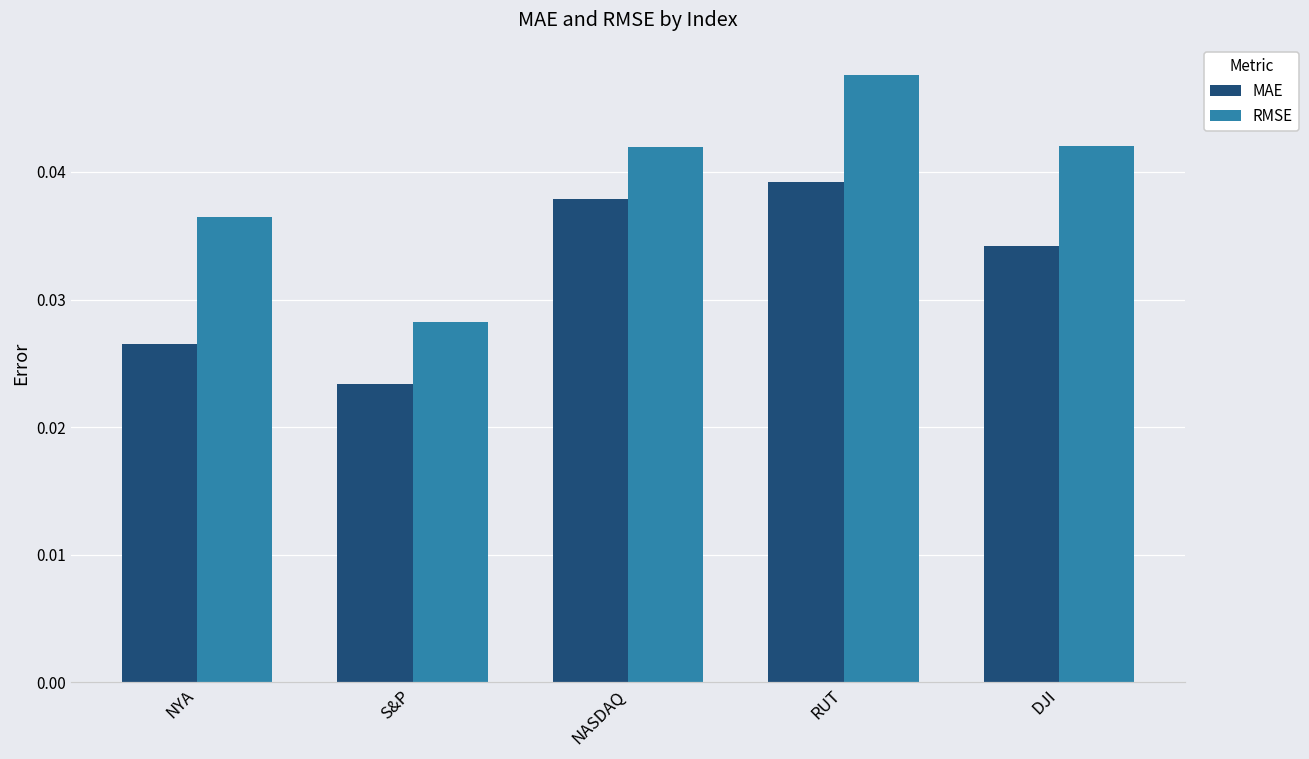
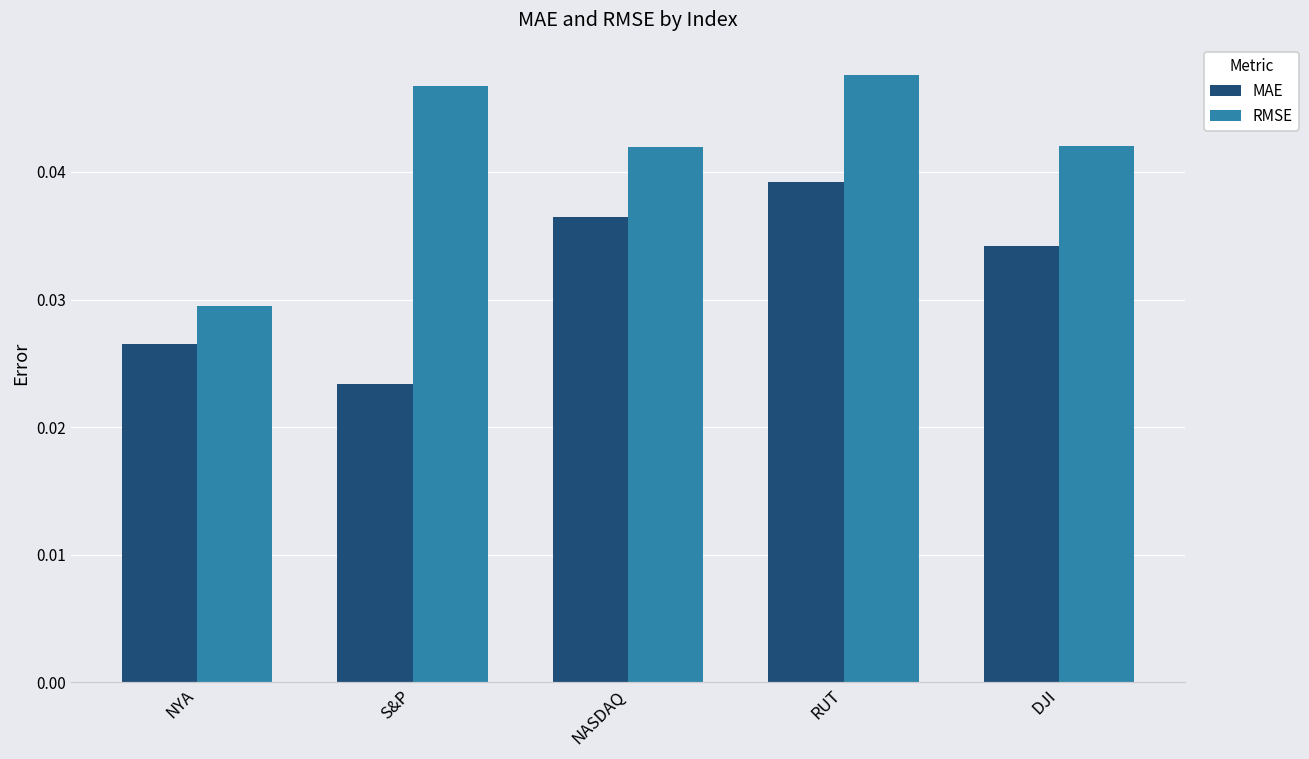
  {
    "MAE": {
      "NYA": 0.0265,
      "S&P": 0.0234,
-     "NASDAQ": 0.0379,
+     "NASDAQ": 0.0365,
      "RUT": 0.0392,
      "DJI": 0.0342
    },
    "RMSE": {
-     "NYA": 0.0365,
-     "S&P": 0.0283,
+     "NYA": 0.0295,
+     "S&P": 0.0467,
      "NASDAQ": 0.0419,
      "RUT": 0.0476,
      "DJI": 0.0420
    }
  }
